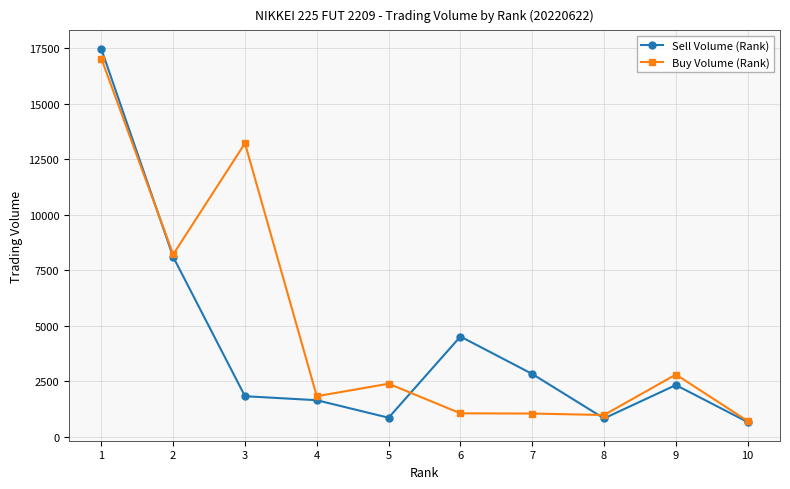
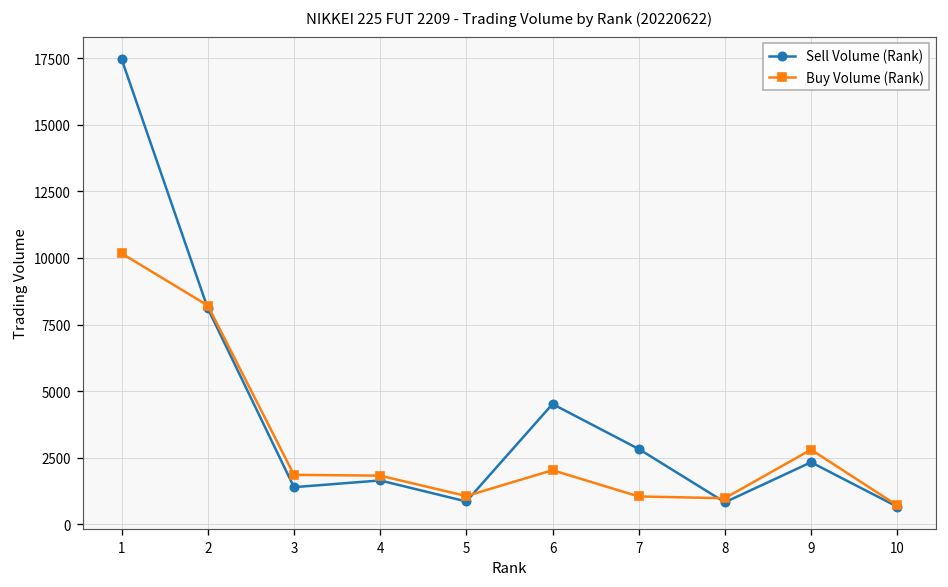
  {
    "Sell Volume (Rank)": {
      "1": 17500,
-     "3": 1800,
+     "3": 1400,
      "4": 1600,
      "5": 900,
      "6": 4500,
      "7": 2800,
      "8": 800,
      "9": 2300
    },
    "Buy Volume (Rank)": {
-     "1": 17000,
-     "3": 13200,
+     "1": 10200,
+     "3": 1900,
      "4": 1800,
-     "5": 2400,
-     "6": 1100,
+     "5": 1100,
+     "6": 2000,
      "7": 1000,
      "8": 1000,
      "9": 2800
    }
  }
